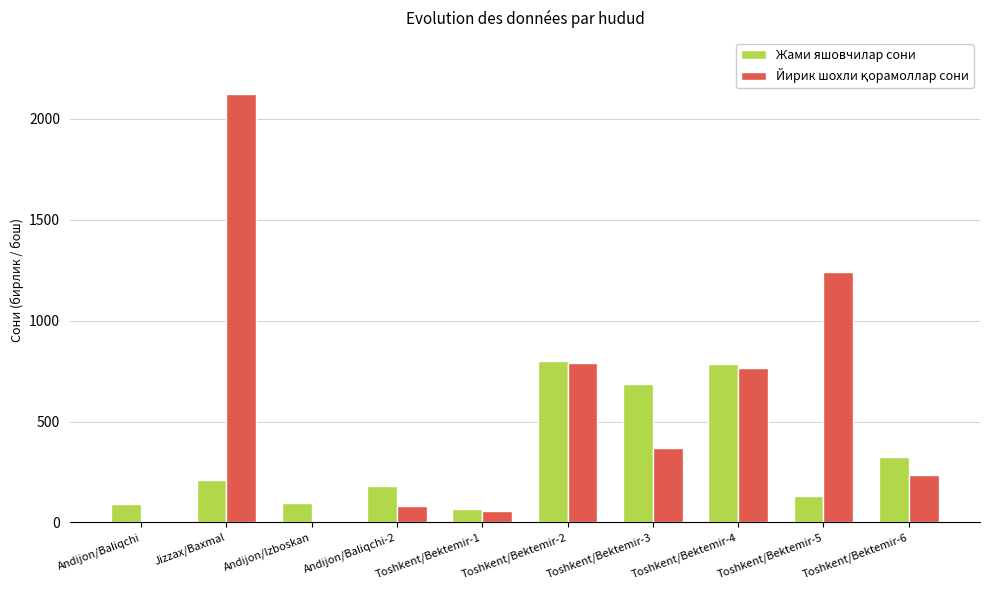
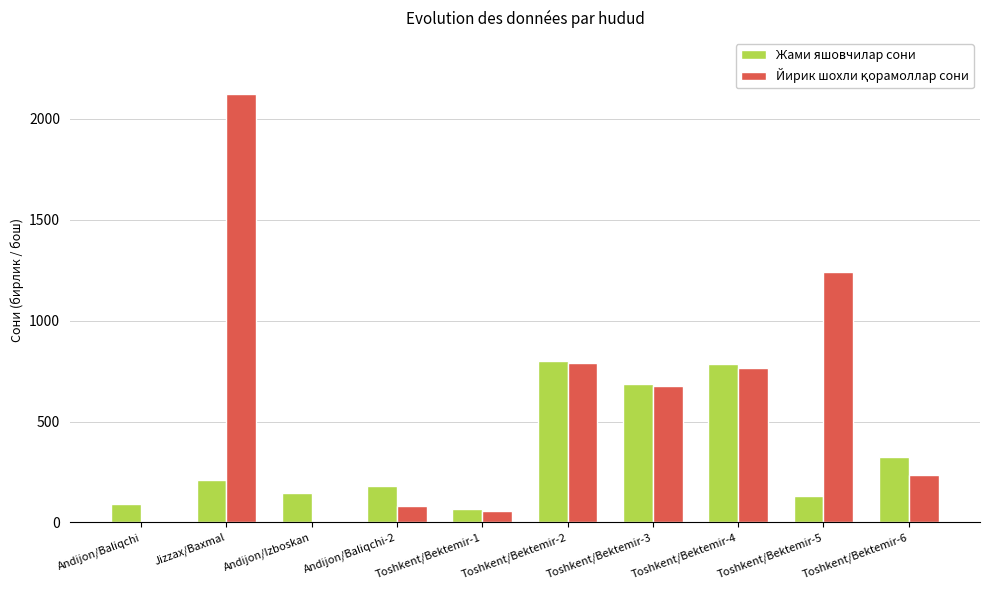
  {
    "Жами яшовчилар сони": {
      "Andijon/Baliqchi": 90,
      "Jizzax/Baxmal": 210,
-     "Andijon/Izboskan": 100,
+     "Andijon/Izboskan": 150,
      "Andijon/Baliqchi-2": 180,
      "Toshkent/Bektemir-1": 70,
      "Toshkent/Bektemir-2": 800,
      "Toshkent/Bektemir-3": 690,
      "Toshkent/Bektemir-4": 790,
      "Toshkent/Bektemir-5": 130,
      "Toshkent/Bektemir-6": 320
    },
    "Йирик шохли қорамоллар сони": {
      "Andijon/Baliqchi": 0,
      "Jizzax/Baxmal": 2120,
      "Andijon/Baliqchi-2": 80,
      "Toshkent/Bektemir-1": 60,
      "Toshkent/Bektemir-2": 790,
-     "Toshkent/Bektemir-3": 370,
+     "Toshkent/Bektemir-3": 680,
      "Toshkent/Bektemir-4": 770,
      "Toshkent/Bektemir-5": 1240,
      "Toshkent/Bektemir-6": 230
    }
  }
